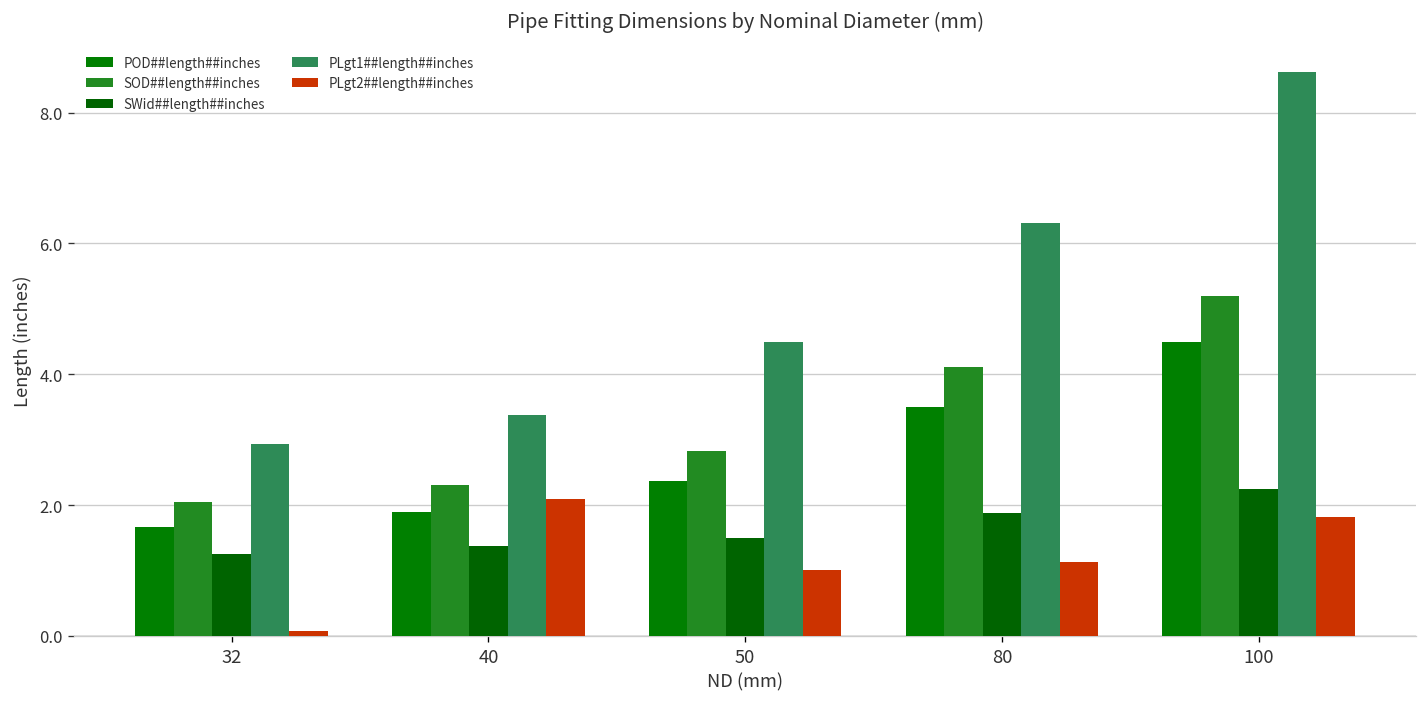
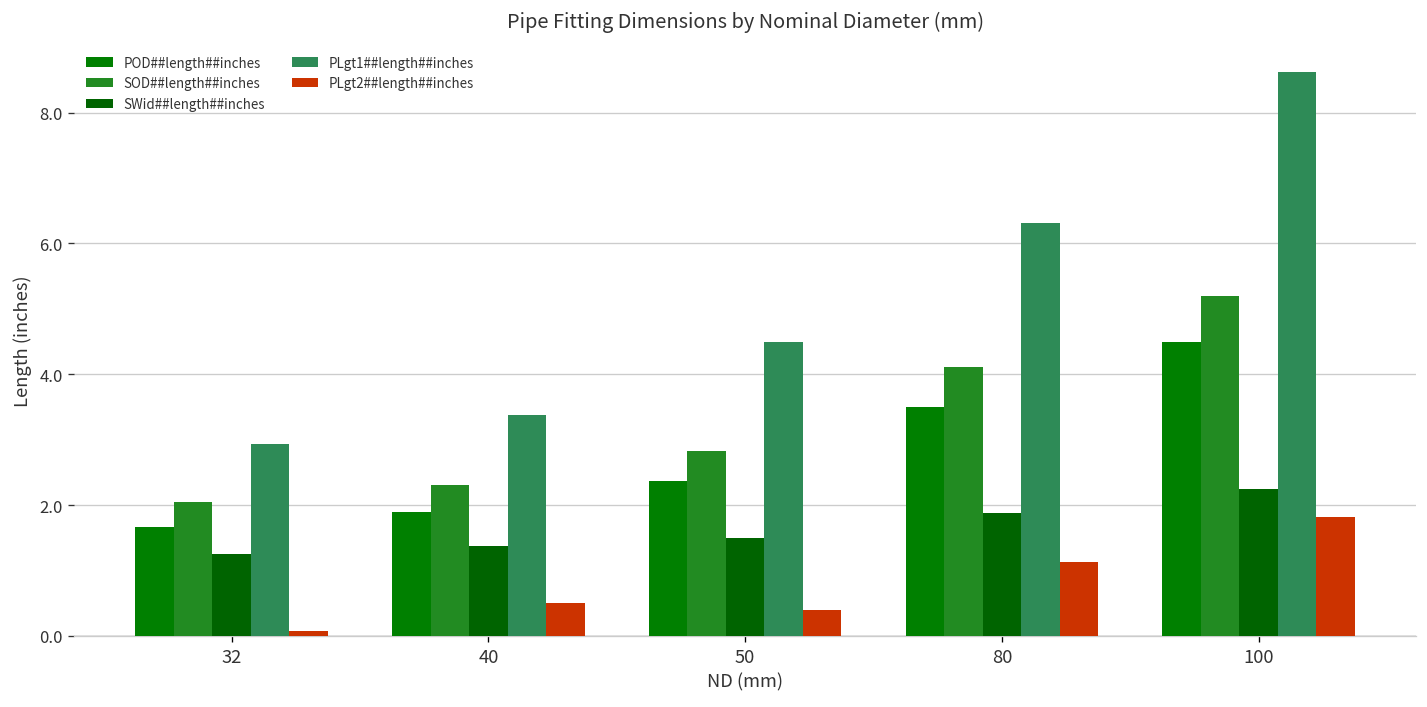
  {
    "PLgt2##length##inches": {
      "32": 0.1,
-     "40": 2.1,
-     "50": 1.0,
+     "40": 0.5,
+     "50": 0.4,
      "80": 1.1,
      "100": 1.8
    }
  }
